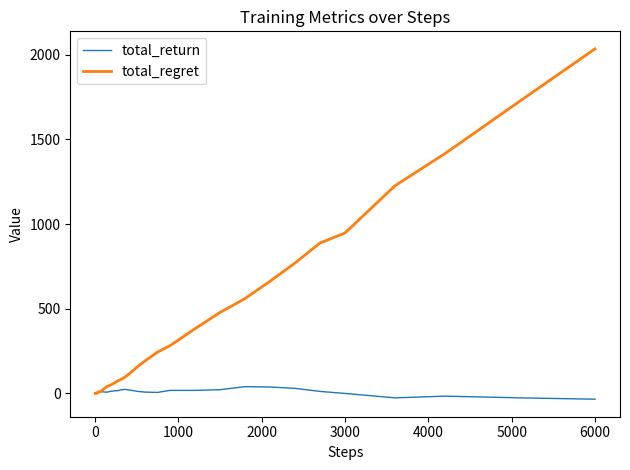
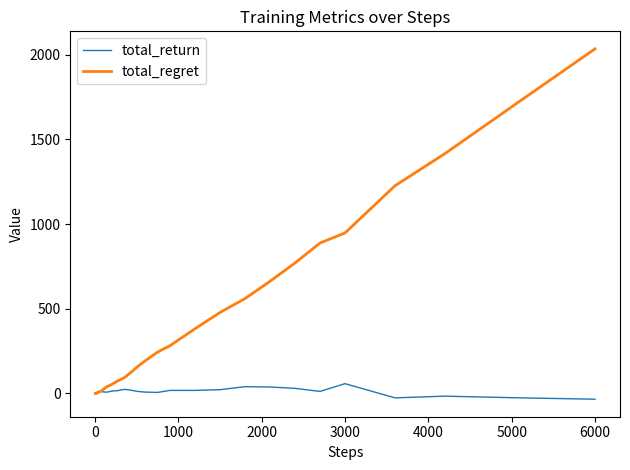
  {
    "total_return": {
-     "3000": 0,
+     "3000": 60,
      "6000": -30
    },
    "total_regret": {
      "3000": 950,
      "6000": 2030
    }
  }
